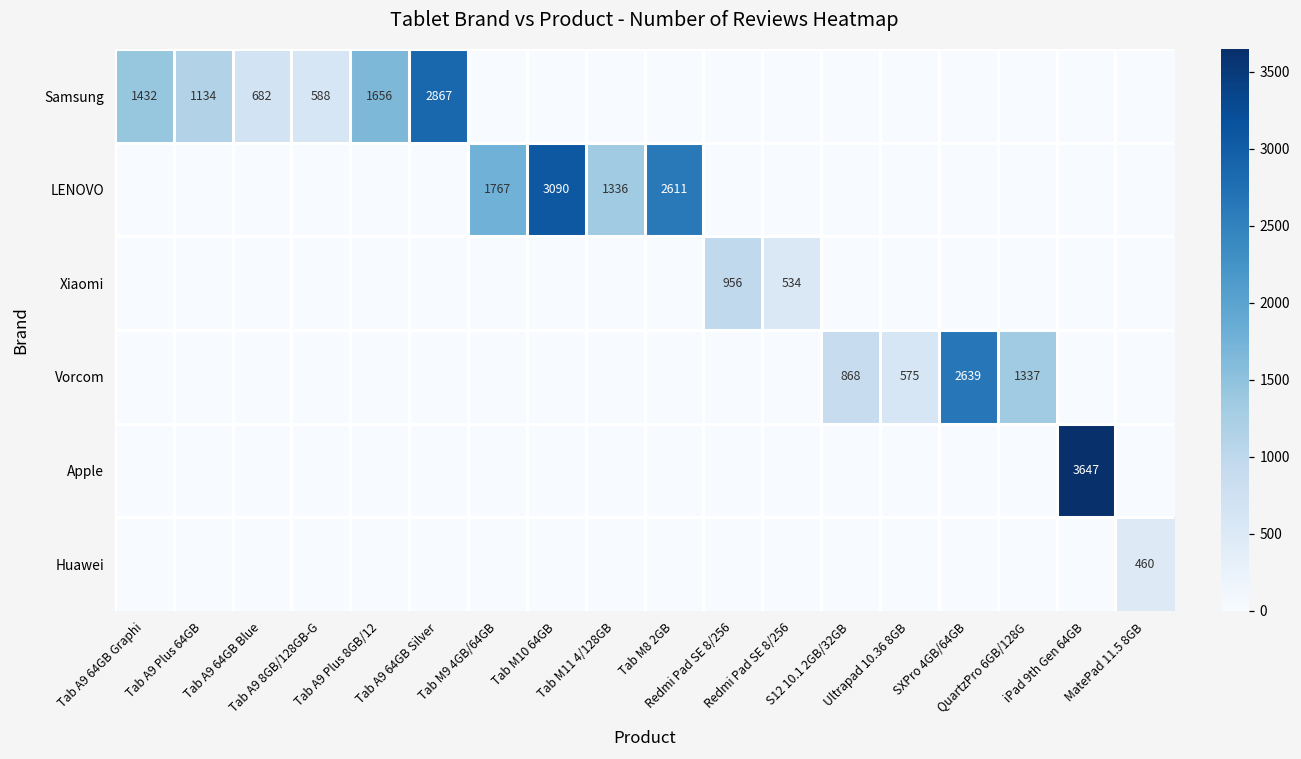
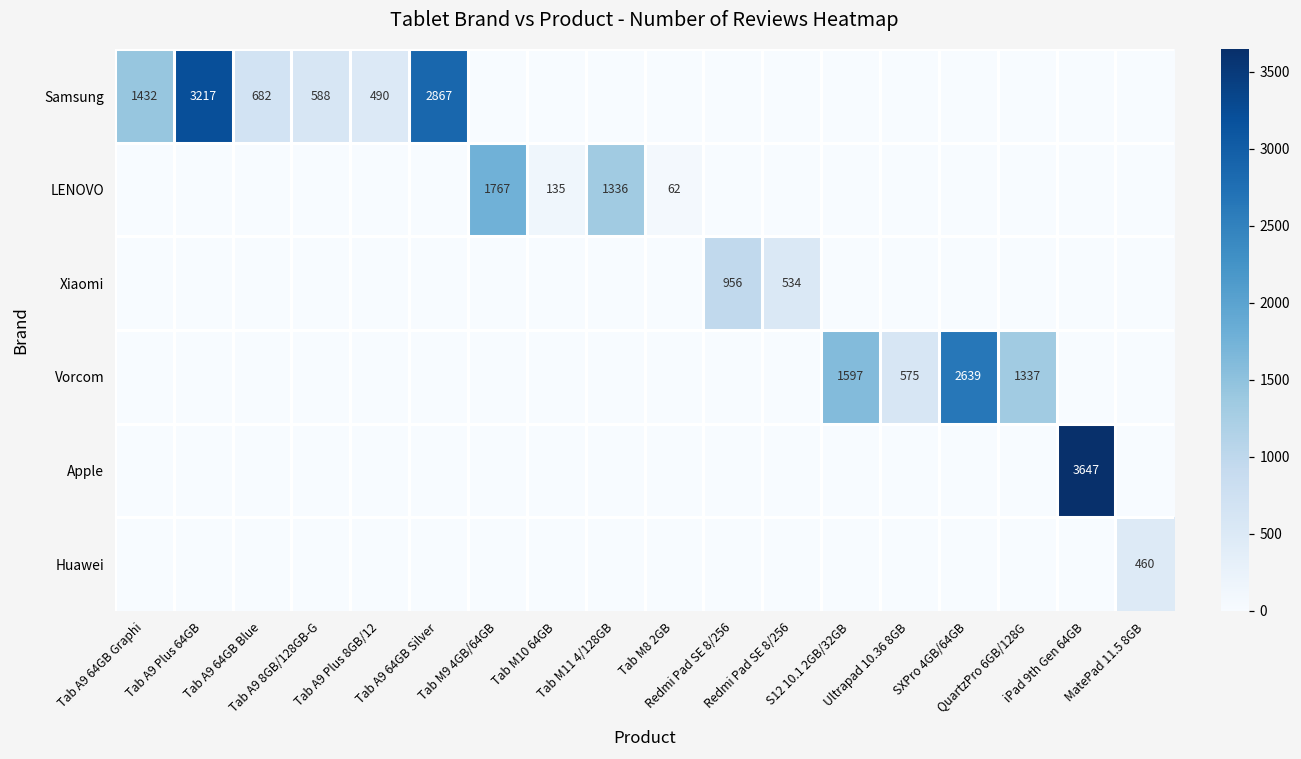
  {
    "Samsung": {
      "Tab A9 64GB Graphi": 1432,
-     "Tab A9 Plus 64GB": 1134,
+     "Tab A9 Plus 64GB": 3217,
      "Tab A9 64GB Blue": 682,
      "Tab A9 8GB/128GB-G": 588,
-     "Tab A9 Plus 8GB/12": 1656,
+     "Tab A9 Plus 8GB/12": 490,
      "Tab A9 64GB Silver": 2867
    },
    "LENOVO": {
      "Tab M9 4GB/64GB": 1767,
-     "Tab M10 64GB": 3090,
+     "Tab M10 64GB": 135,
      "Tab M11 4/128GB": 1336,
-     "Tab M8 2GB": 2611
+     "Tab M8 2GB": 62
    },
    "Vorcom": {
-     "S12 10.1 2GB/32GB": 868,
+     "S12 10.1 2GB/32GB": 1597,
      "Ultrapad 10.36 8GB": 575,
      "SXPro 4GB/64GB": 2639,
      "QuartzPro 6GB/128G": 1337
    },
    "Apple": {
      "iPad 9th Gen 64GB": 3647
    },
    "Huawei": {
      "MatePad 11.5 8GB": 460
    }
  }
